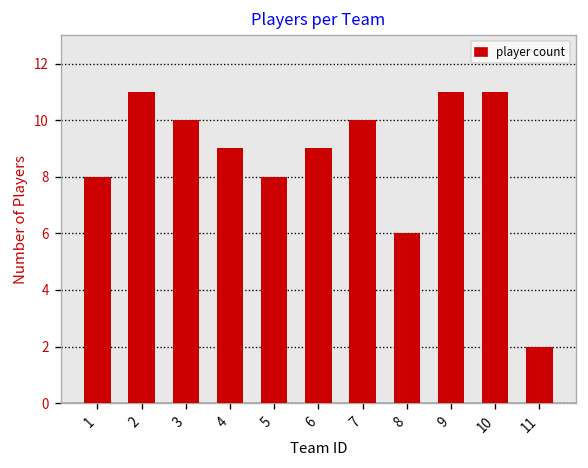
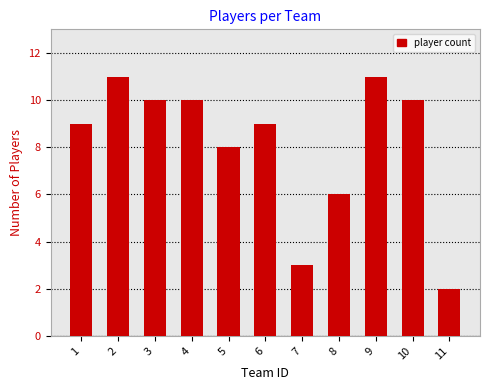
  {
-   "1": 8,
+   "1": 9,
    "2": 11,
    "3": 10,
-   "4": 9,
+   "4": 10,
    "5": 8,
    "6": 9,
-   "7": 10,
+   "7": 3,
    "8": 6,
    "9": 11,
-   "10": 11,
+   "10": 10,
    "11": 2
  }
